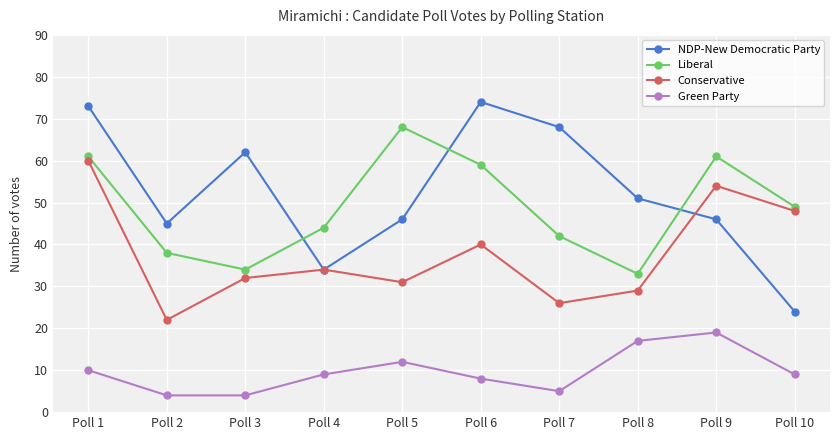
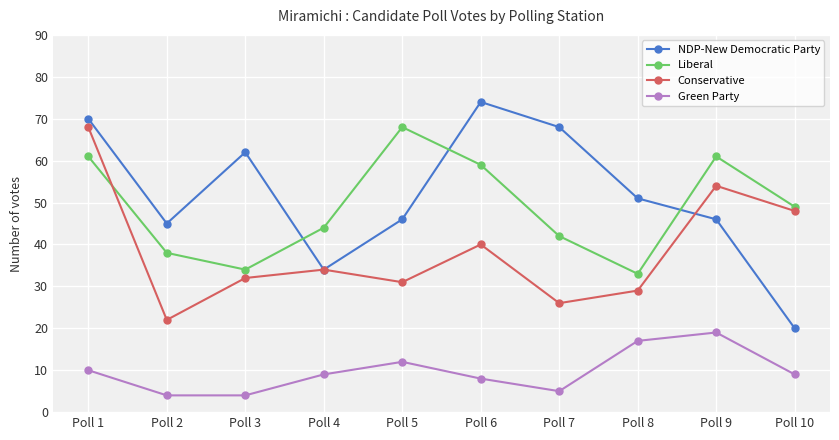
  {
    "NDP-New Democratic Party": {
-     "Poll 1": 73,
+     "Poll 1": 70,
      "Poll 2": 45,
      "Poll 3": 62,
      "Poll 5": 46,
      "Poll 6": 74,
      "Poll 7": 68,
      "Poll 8": 51,
      "Poll 9": 46,
-     "Poll 10": 24
+     "Poll 10": 20
    },
    "Liberal": {
      "Poll 1": 61,
      "Poll 2": 38,
      "Poll 3": 34,
      "Poll 4": 44,
      "Poll 5": 68,
      "Poll 6": 59,
      "Poll 7": 42,
      "Poll 8": 33,
      "Poll 9": 61,
      "Poll 10": 49
    },
    "Conservative": {
-     "Poll 1": 60,
+     "Poll 1": 68,
      "Poll 2": 22,
      "Poll 3": 32,
      "Poll 5": 31,
      "Poll 6": 40,
      "Poll 7": 26,
      "Poll 8": 29,
      "Poll 9": 54,
      "Poll 10": 48
    },
    "Green Party": {
      "Poll 1": 10,
      "Poll 2": 4,
      "Poll 3": 4,
      "Poll 4": 9,
      "Poll 5": 12,
      "Poll 6": 8,
      "Poll 7": 5,
      "Poll 8": 17,
      "Poll 9": 19,
      "Poll 10": 9
    }
  }
